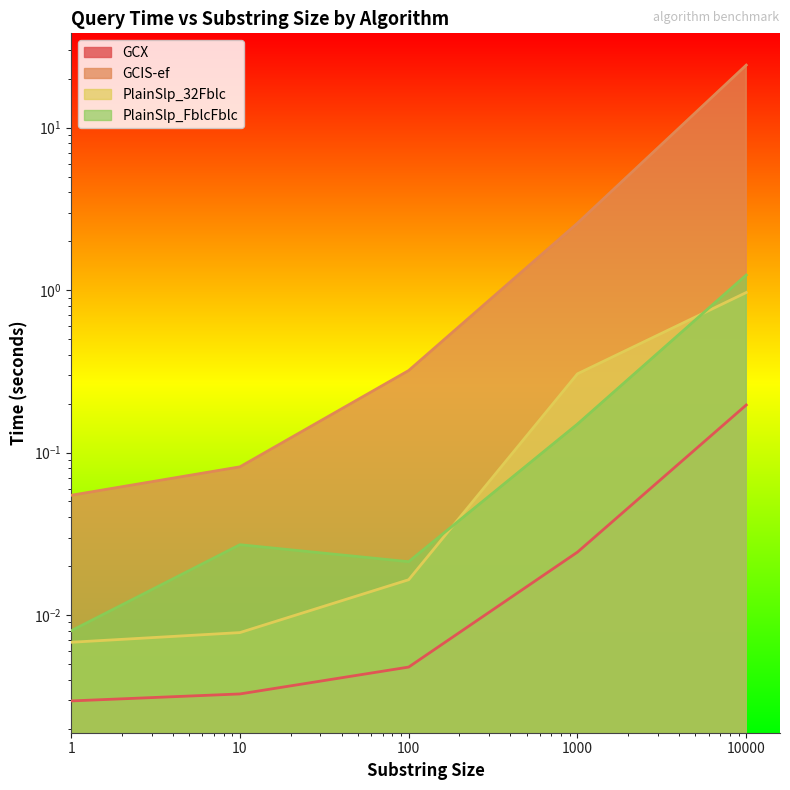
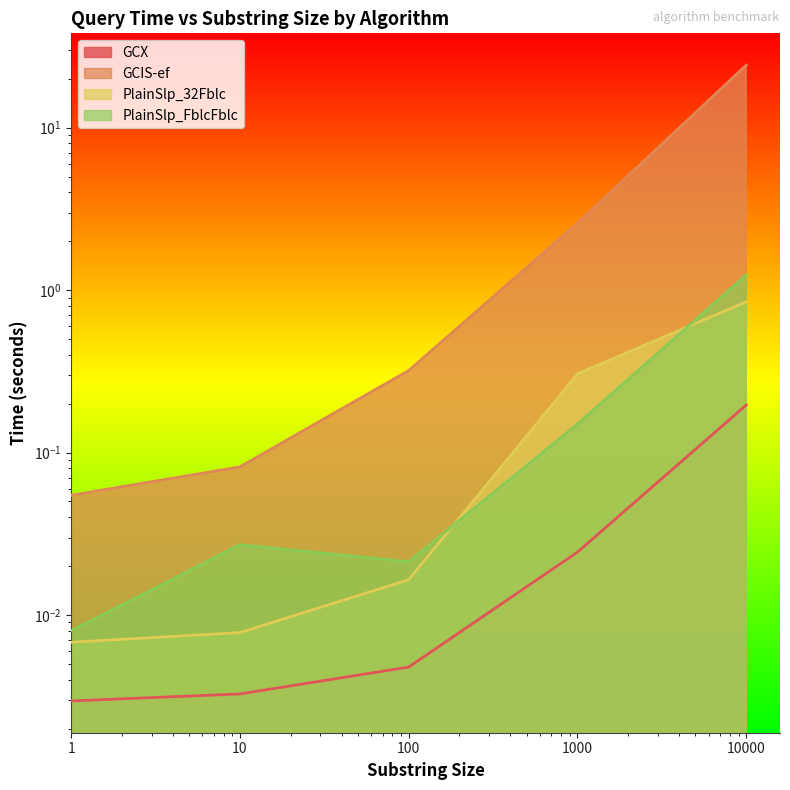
  {
    "PlainSlp_32Fblc": {
      "1": 0.0068,
      "10": 0.008,
      "100": 0.017,
      "1000": 0.3,
-     "10000": 1.0
+     "10000": 0.8
    },
    "PlainSlp_FblcFblc": {
      "1": 0.008,
      "10": 0.027,
      "100": 0.021,
      "1000": 0.15,
      "10000": 1.2
    }
  }
